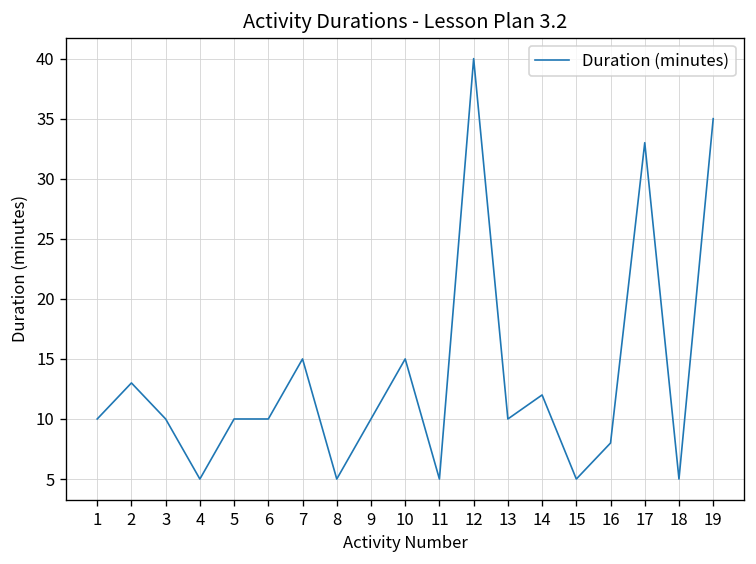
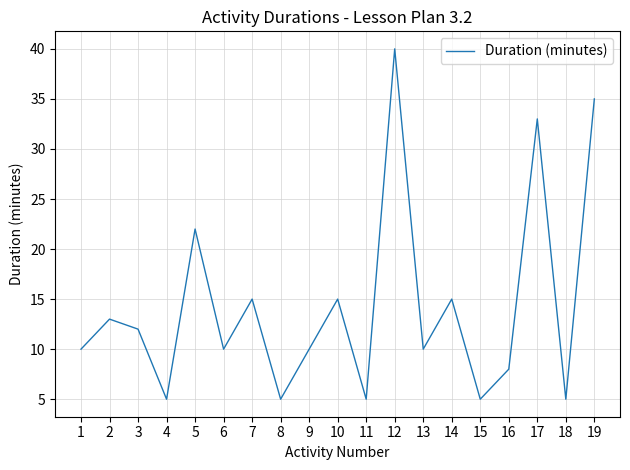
  {
    "1": 10,
    "2": 13,
-   "3": 10,
+   "3": 12,
    "4": 5,
-   "5": 10,
+   "5": 22,
    "6": 10,
    "7": 15,
    "8": 5,
    "9": 10,
    "10": 15,
    "11": 5,
    "12": 40,
    "13": 10,
-   "14": 12,
+   "14": 15,
    "15": 5,
    "16": 8,
    "17": 33,
    "18": 5,
    "19": 35
  }
